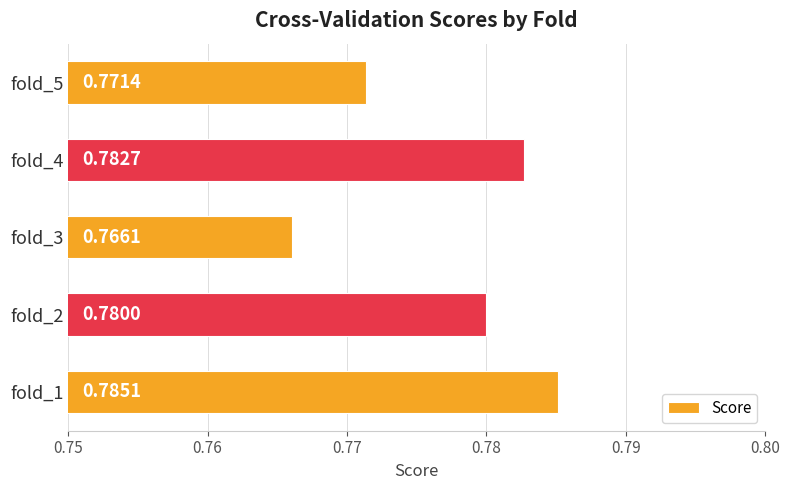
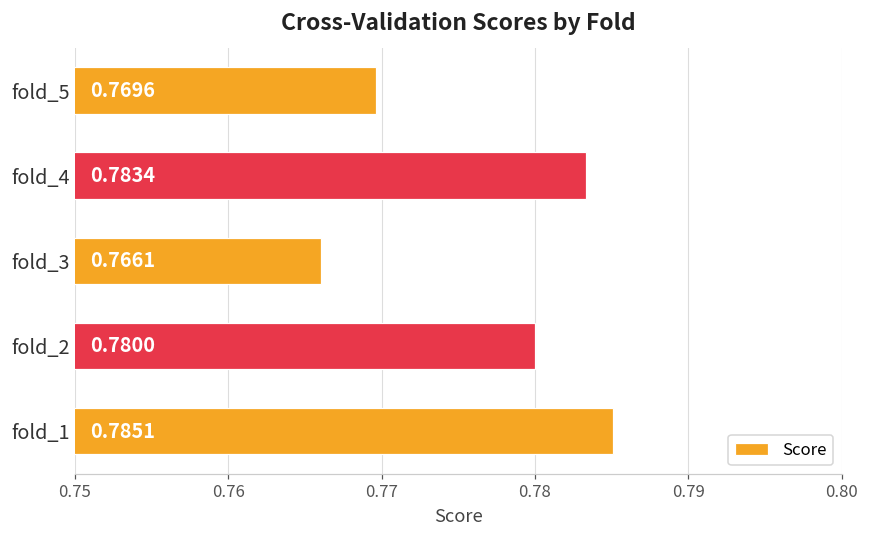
  {
-   "fold_5": 0.7714,
-   "fold_4": 0.7827,
+   "fold_5": 0.7696,
+   "fold_4": 0.7834,
    "fold_3": 0.7661,
    "fold_2": 0.7800,
    "fold_1": 0.7851
  }
